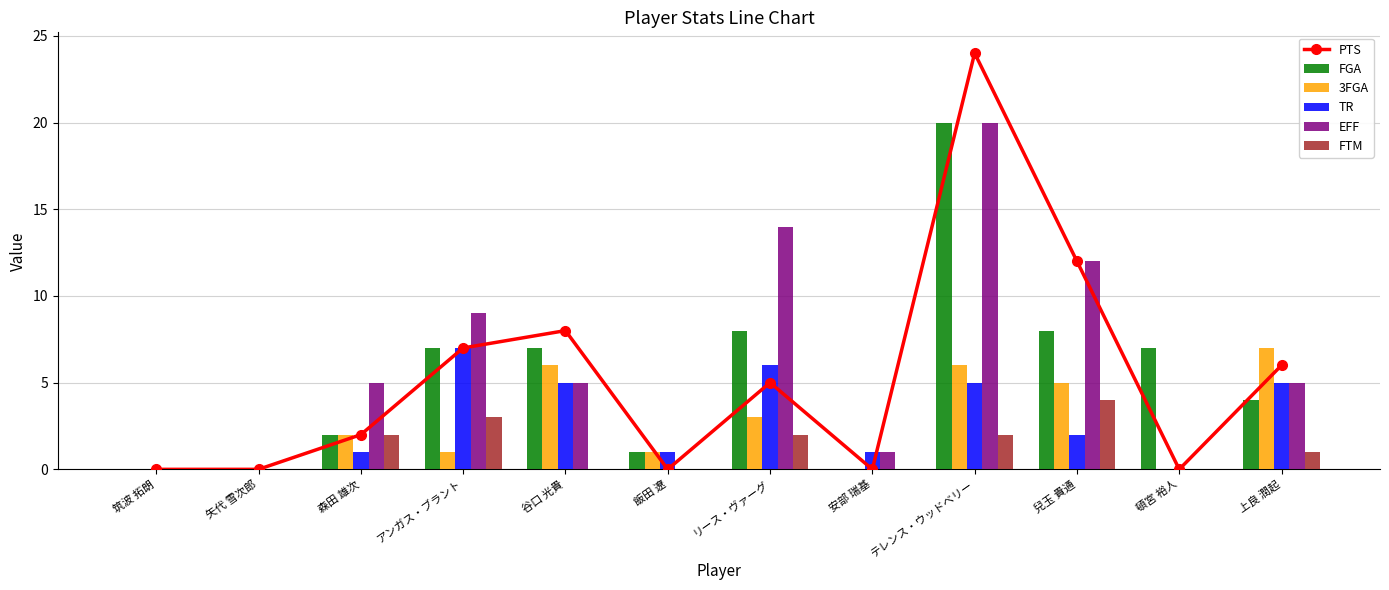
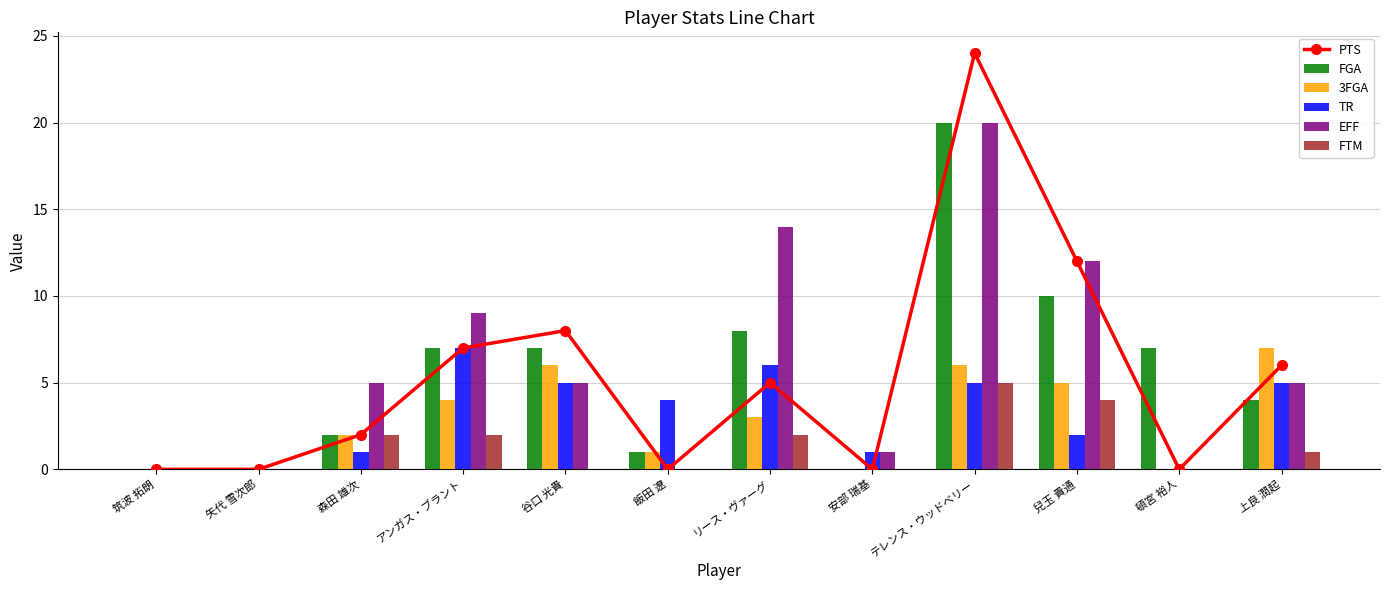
  {
    "FGA": {
      "筑波 拓朗": 0,
      "矢代 雪次郎": 0,
      "森田 雄次": 2,
      "アンガス・ブラント": 7,
      "谷口 光貴": 7,
      "飯田 遼": 1,
      "リース・ヴァーグ": 8,
      "安部 瑞基": 0,
      "テレンス・ウッドベリー": 20,
-     "兒玉 貴通": 8,
+     "兒玉 貴通": 10,
      "頓宮 裕人": 7,
      "上良 潤起": 4
    },
    "PTS": {
      "筑波 拓朗": 0,
      "矢代 雪次郎": 0,
      "森田 雄次": 2,
      "アンガス・ブラント": 7,
      "谷口 光貴": 8,
      "飯田 遼": 0,
      "リース・ヴァーグ": 5,
      "安部 瑞基": 0,
      "テレンス・ウッドベリー": 24,
      "兒玉 貴通": 12,
      "頓宮 裕人": 0,
      "上良 潤起": 6
    },
    "3FGA": {
      "筑波 拓朗": 0,
      "矢代 雪次郎": 0,
      "森田 雄次": 2,
-     "アンガス・ブラント": 1,
+     "アンガス・ブラント": 4,
      "谷口 光貴": 6,
      "飯田 遼": 1,
      "リース・ヴァーグ": 3,
      "安部 瑞基": 0,
      "テレンス・ウッドベリー": 6,
      "兒玉 貴通": 5,
      "頓宮 裕人": 0,
      "上良 潤起": 7
    },
    "TR": {
      "筑波 拓朗": 0,
      "矢代 雪次郎": 0,
      "森田 雄次": 1,
      "アンガス・ブラント": 7,
      "谷口 光貴": 5,
-     "飯田 遼": 1,
+     "飯田 遼": 4,
      "リース・ヴァーグ": 6,
      "安部 瑞基": 1,
      "テレンス・ウッドベリー": 5,
      "兒玉 貴通": 2,
      "頓宮 裕人": 0,
      "上良 潤起": 5
    },
    "EFF": {
      "筑波 拓朗": 0,
      "矢代 雪次郎": 0,
      "森田 雄次": 5,
      "アンガス・ブラント": 9,
      "谷口 光貴": 5,
      "飯田 遼": 0,
      "リース・ヴァーグ": 14,
      "安部 瑞基": 1,
      "テレンス・ウッドベリー": 20,
      "兒玉 貴通": 12,
      "頓宮 裕人": 0,
      "上良 潤起": 5
    },
    "FTM": {
      "筑波 拓朗": 0,
      "矢代 雪次郎": 0,
      "森田 雄次": 2,
-     "アンガス・ブラント": 3,
+     "アンガス・ブラント": 2,
      "谷口 光貴": 0,
      "飯田 遼": 0,
      "リース・ヴァーグ": 2,
      "安部 瑞基": 0,
-     "テレンス・ウッドベリー": 2,
+     "テレンス・ウッドベリー": 5,
      "兒玉 貴通": 4,
      "頓宮 裕人": 0,
      "上良 潤起": 1
    }
  }
